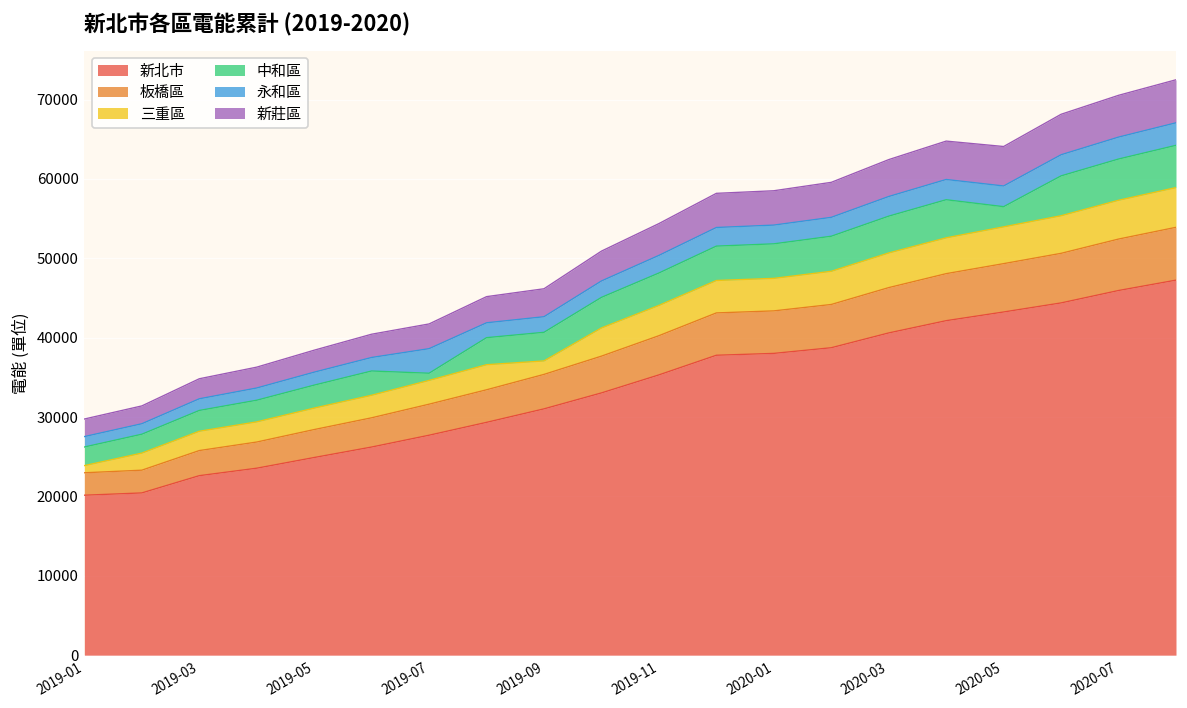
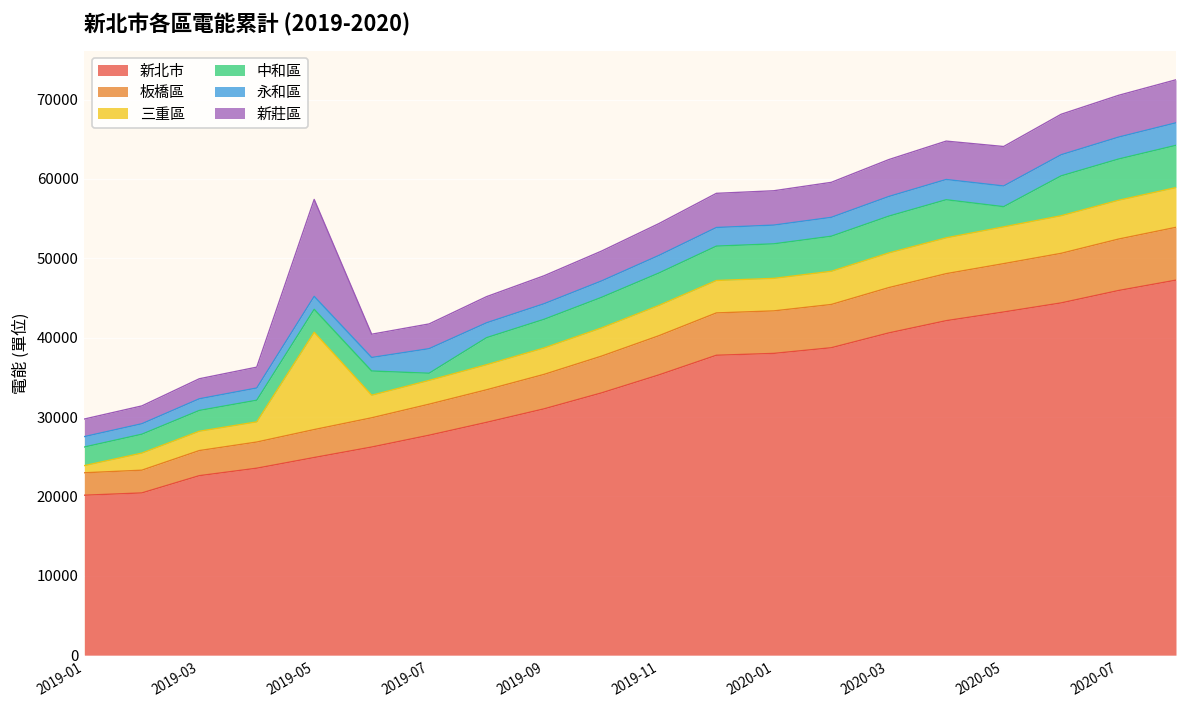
  {
    "三重區": {
      "2019-01": 1000,
      "2019-03": 2000,
-     "2019-05": 3000,
+     "2019-05": 12000,
      "2019-07": 3000,
-     "2019-09": 2000,
+     "2019-09": 3000,
      "2019-11": 4000,
      "2020-01": 4000,
      "2020-03": 4000,
      "2020-05": 5000,
      "2020-07": 5000
    },
    "中和區": {
      "2019-01": 2000,
      "2019-03": 3000,
      "2019-05": 3000,
      "2019-07": 1000,
      "2019-09": 4000,
      "2019-11": 4000,
      "2020-01": 4000,
      "2020-03": 5000,
      "2020-05": 3000,
      "2020-07": 5000
    },
    "永和區": {
      "2019-01": 1000,
      "2019-03": 1000,
      "2019-05": 2000,
      "2019-07": 3000,
      "2019-09": 2000,
      "2019-11": 2000,
      "2020-01": 2000,
      "2020-03": 2000,
      "2020-05": 3000,
      "2020-07": 3000
    },
    "新莊區": {
      "2019-01": 2000,
      "2019-03": 3000,
-     "2019-05": 3000,
+     "2019-05": 12000,
      "2019-07": 3000,
      "2019-09": 4000,
      "2019-11": 4000,
      "2020-01": 4000,
      "2020-03": 5000,
      "2020-05": 5000,
      "2020-07": 5000
    }
  }
